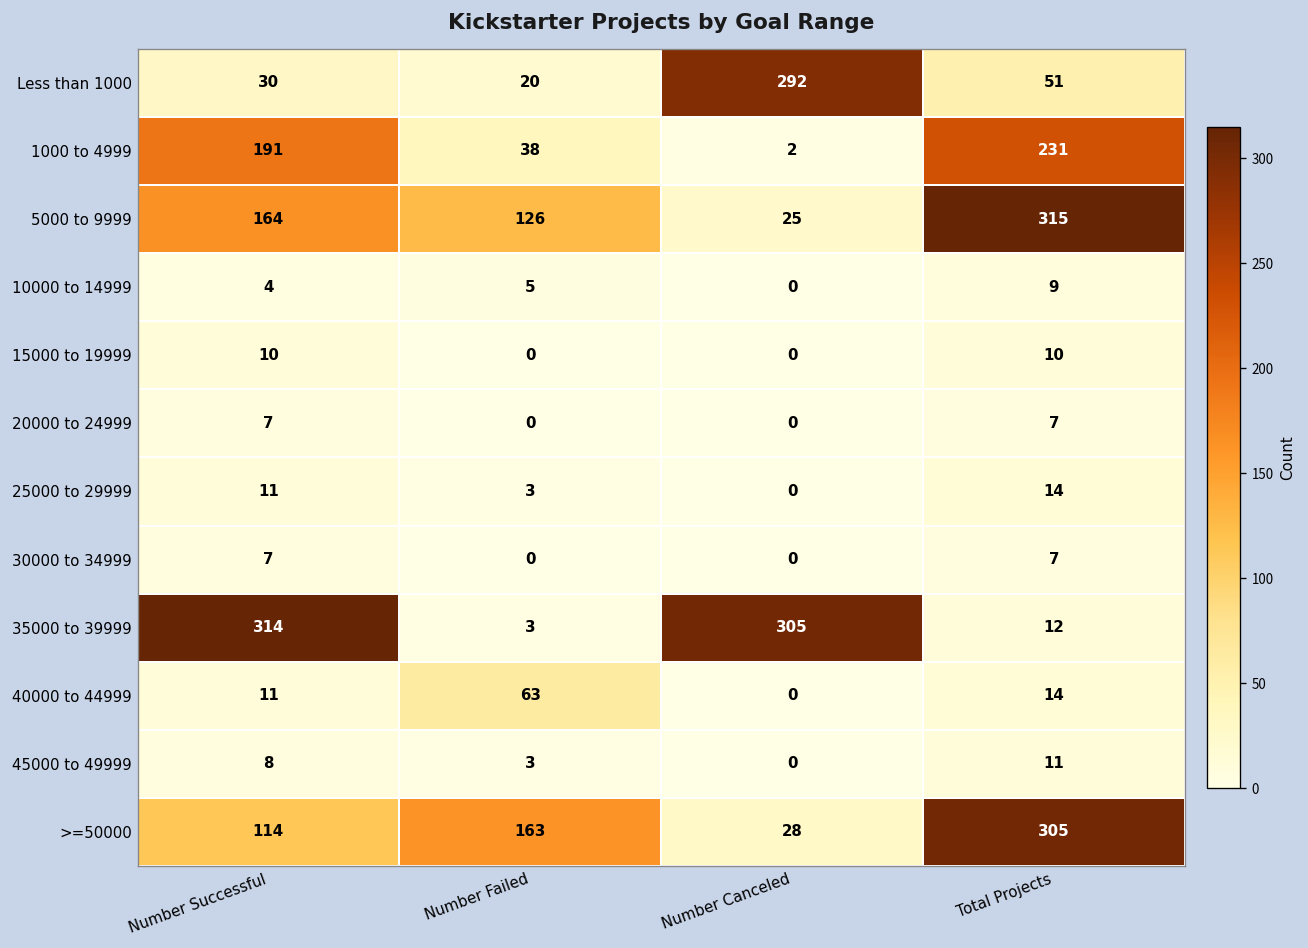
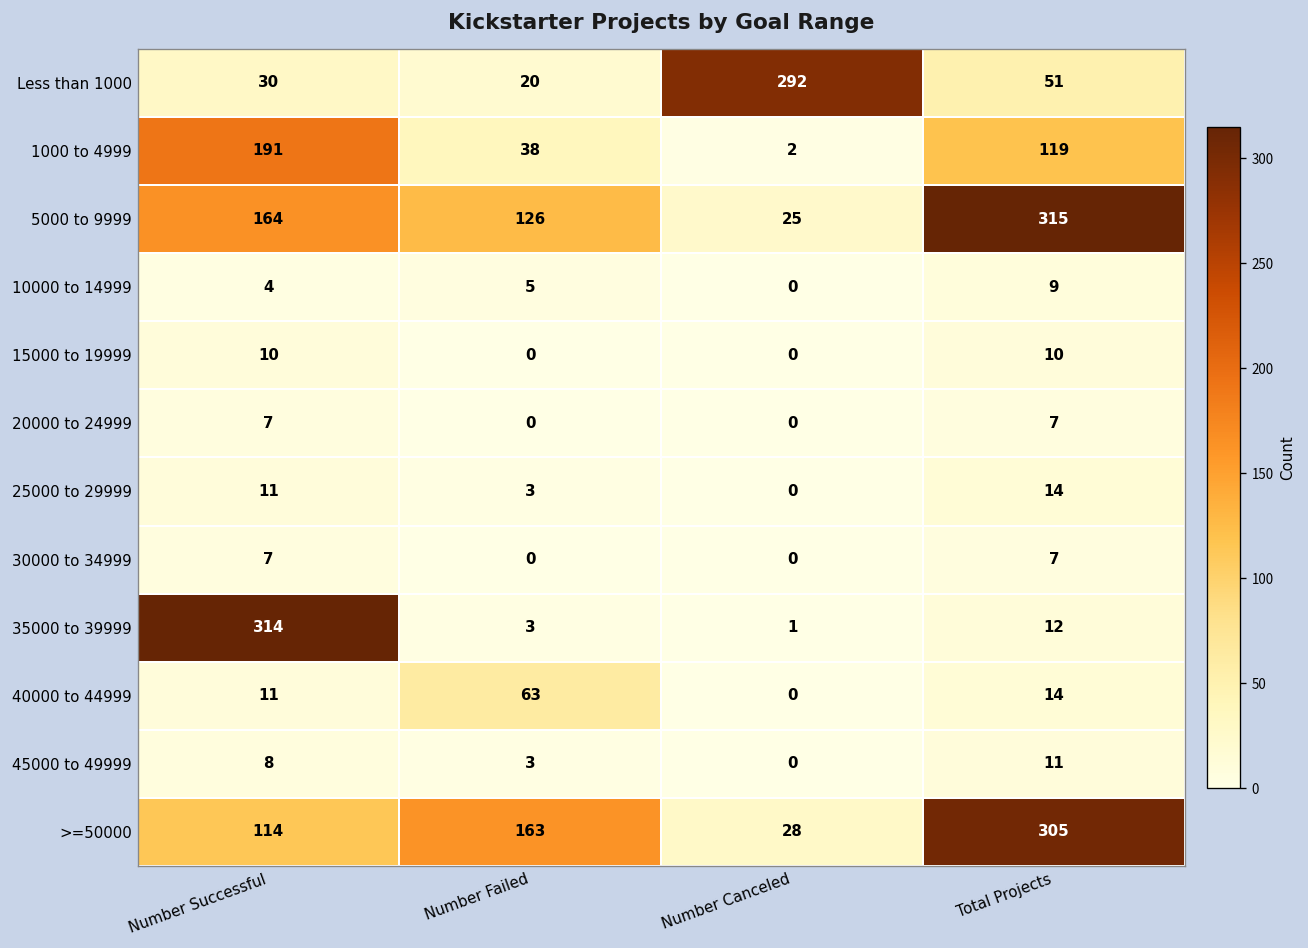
  {
    "Less than 1000": {
      "Number Successful": 30,
      "Number Failed": 20,
      "Number Canceled": 292,
      "Total Projects": 51
    },
    "1000 to 4999": {
      "Number Successful": 191,
      "Number Failed": 38,
      "Number Canceled": 2,
-     "Total Projects": 231
+     "Total Projects": 119
    },
    "5000 to 9999": {
      "Number Successful": 164,
      "Number Failed": 126,
      "Number Canceled": 25,
      "Total Projects": 315
    },
    "10000 to 14999": {
      "Number Successful": 4,
      "Number Failed": 5,
      "Number Canceled": 0,
      "Total Projects": 9
    },
    "15000 to 19999": {
      "Number Successful": 10,
      "Number Failed": 0,
      "Number Canceled": 0,
      "Total Projects": 10
    },
    "20000 to 24999": {
      "Number Successful": 7,
      "Number Failed": 0,
      "Number Canceled": 0,
      "Total Projects": 7
    },
    "25000 to 29999": {
      "Number Successful": 11,
      "Number Failed": 3,
      "Number Canceled": 0,
      "Total Projects": 14
    },
    "30000 to 34999": {
      "Number Successful": 7,
      "Number Failed": 0,
      "Number Canceled": 0,
      "Total Projects": 7
    },
    "35000 to 39999": {
      "Number Successful": 314,
      "Number Failed": 3,
-     "Number Canceled": 305,
+     "Number Canceled": 1,
      "Total Projects": 12
    },
    "40000 to 44999": {
      "Number Successful": 11,
      "Number Failed": 63,
      "Number Canceled": 0,
      "Total Projects": 14
    },
    "45000 to 49999": {
      "Number Successful": 8,
      "Number Failed": 3,
      "Number Canceled": 0,
      "Total Projects": 11
    },
    ">=50000": {
      "Number Successful": 114,
      "Number Failed": 163,
      "Number Canceled": 28,
      "Total Projects": 305
    }
  }
